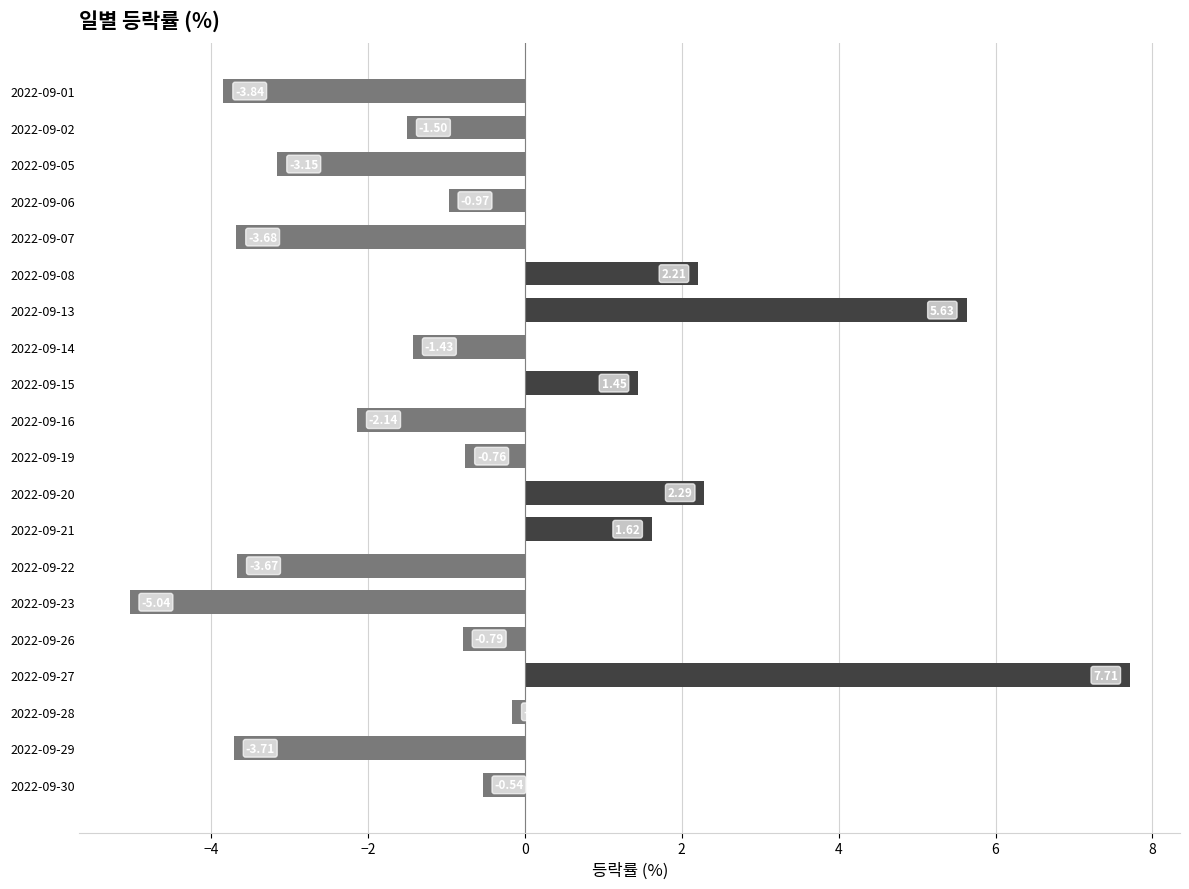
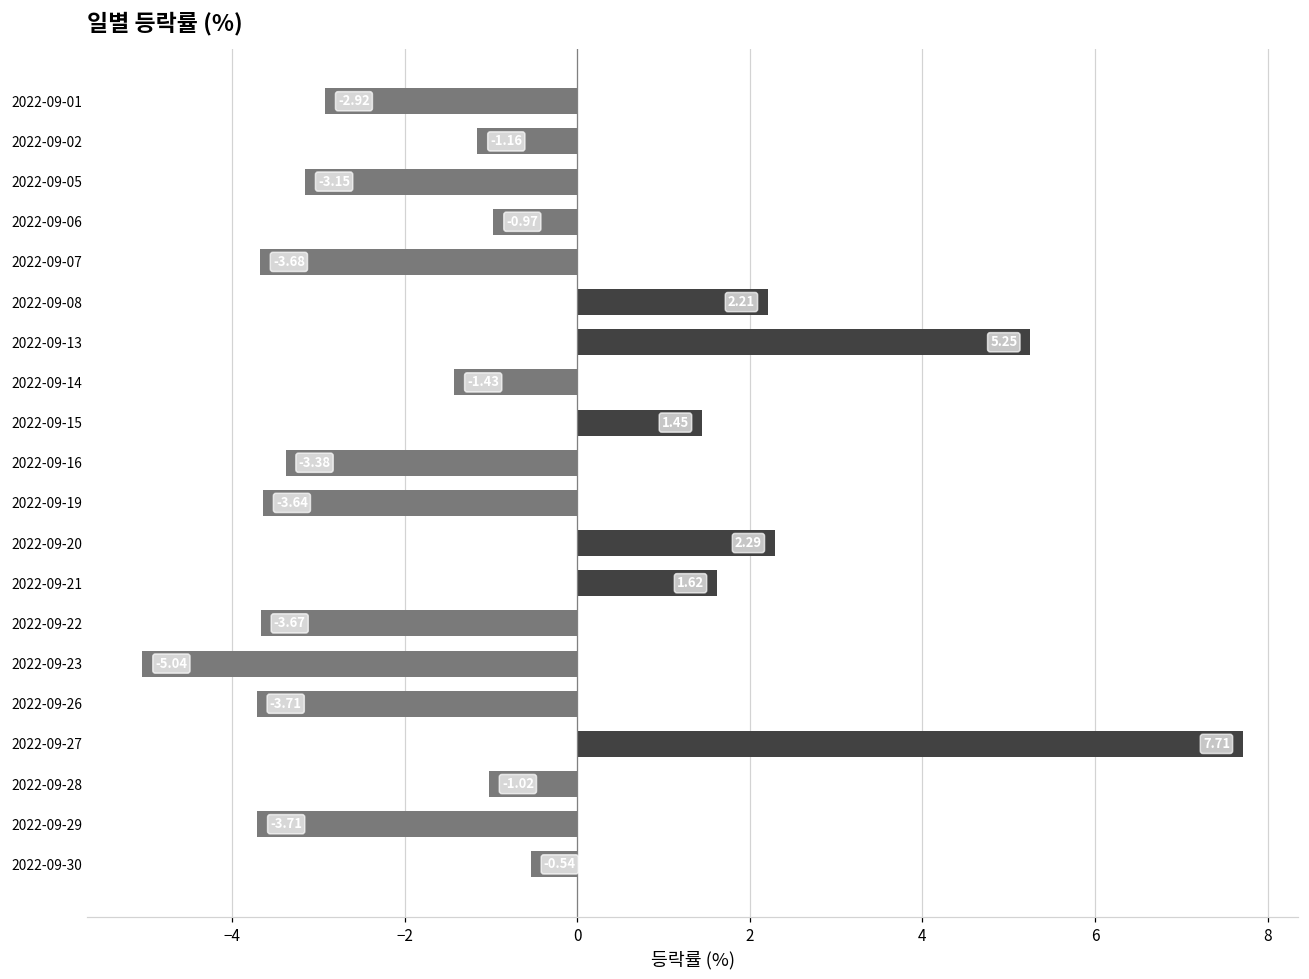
  {
-   "2022-09-01": -3.8,
-   "2022-09-02": -1.5,
-   "2022-09-13": 5.63,
-   "2022-09-16": -2.1,
-   "2022-09-19": -0.8,
-   "2022-09-26": -0.8,
-   "2022-09-28": -0.2
+   "2022-09-01": -2.9,
+   "2022-09-02": -1.2,
+   "2022-09-13": 5.25,
+   "2022-09-16": -3.4,
+   "2022-09-19": -3.6,
+   "2022-09-26": -3.7,
+   "2022-09-28": -1.0
  }
